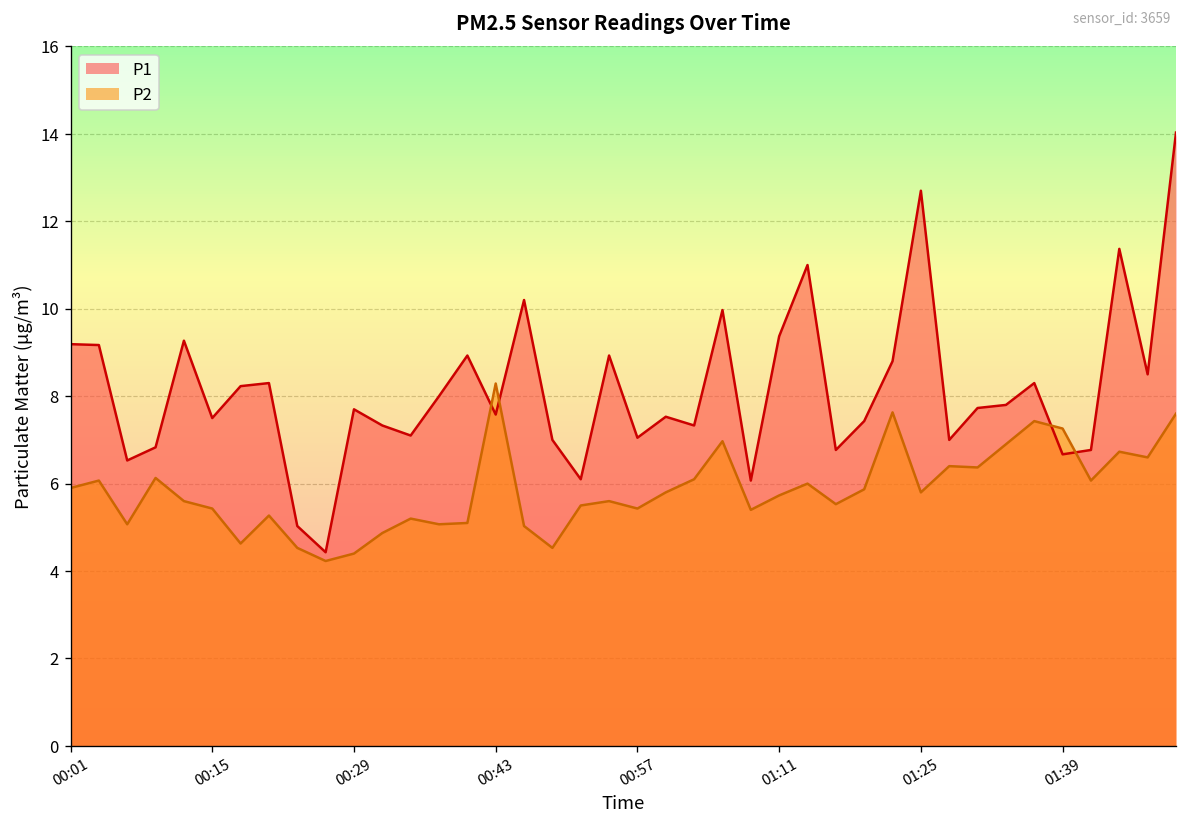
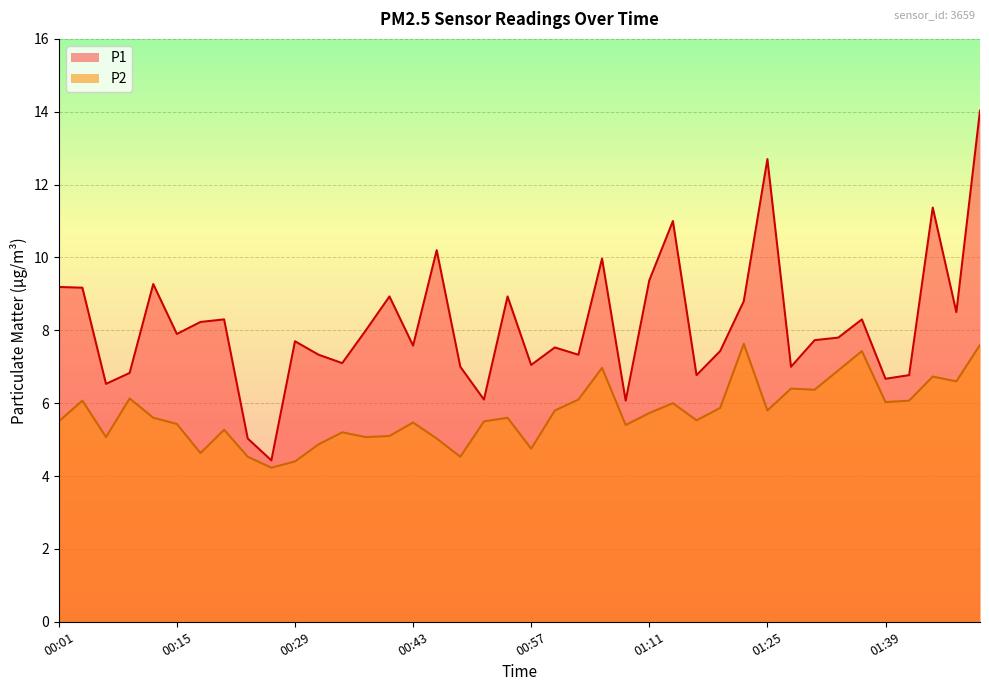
  {
    "P1": {
      "00:01": 9.2,
-     "00:15": 7.5,
+     "00:15": 7.9,
      "00:29": 7.7,
      "00:43": 7.6,
      "00:57": 7.1,
      "01:11": 9.4,
      "01:25": 12.7,
      "01:39": 6.7
    },
    "P2": {
-     "00:01": 5.9,
+     "00:01": 5.5,
      "00:15": 5.4,
      "00:29": 4.4,
-     "00:43": 8.3,
-     "00:57": 5.4,
+     "00:43": 5.5,
+     "00:57": 4.8,
      "01:11": 5.7,
      "01:25": 5.8,
-     "01:39": 7.3
+     "01:39": 6.0
    }
  }
